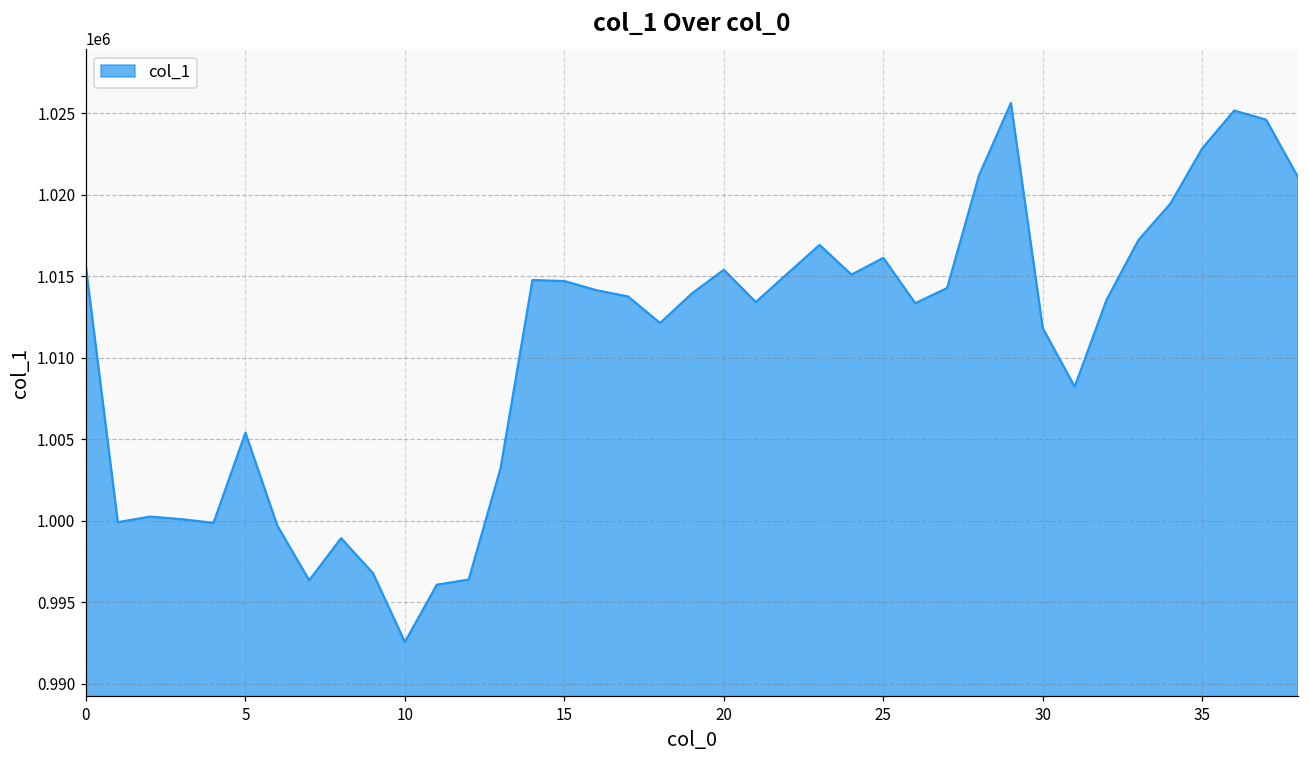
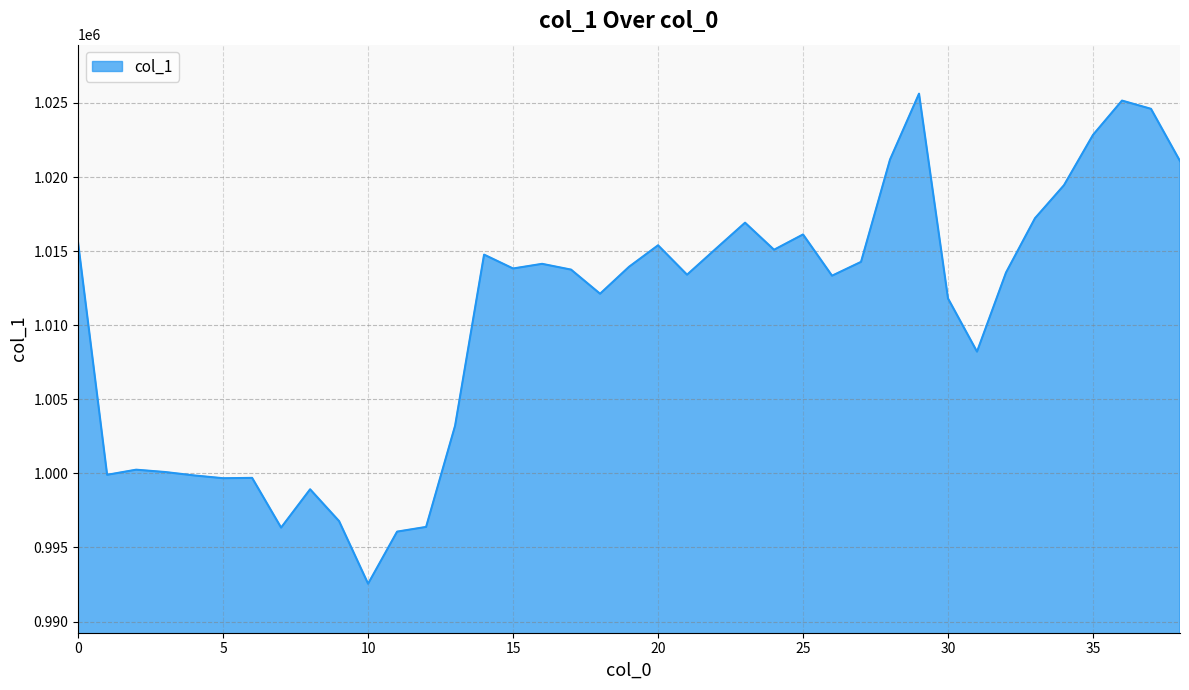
  {
    "0": 1015500,
-   "5": 1005400,
+   "5": 999700,
    "10": 992600,
-   "15": 1014700,
+   "15": 1013800,
    "20": 1015400,
    "25": 1016100,
    "30": 1011800,
    "35": 1022800
  }
